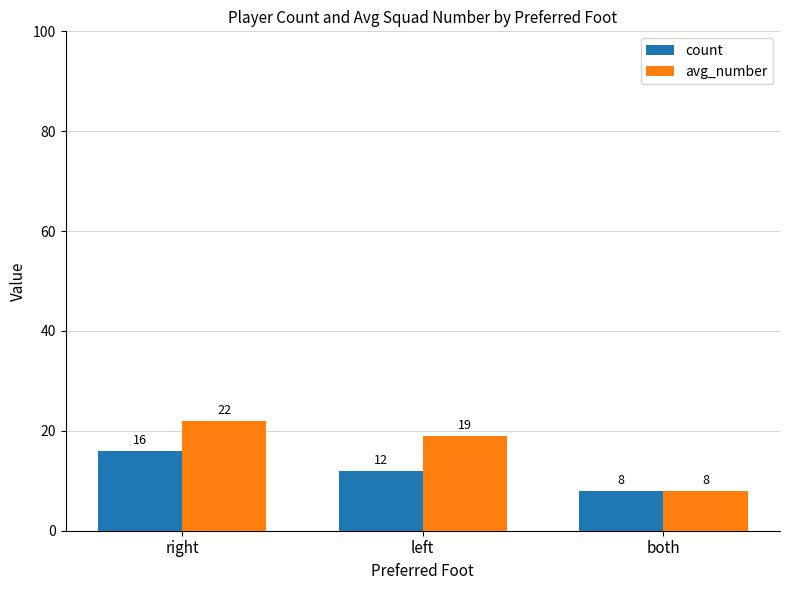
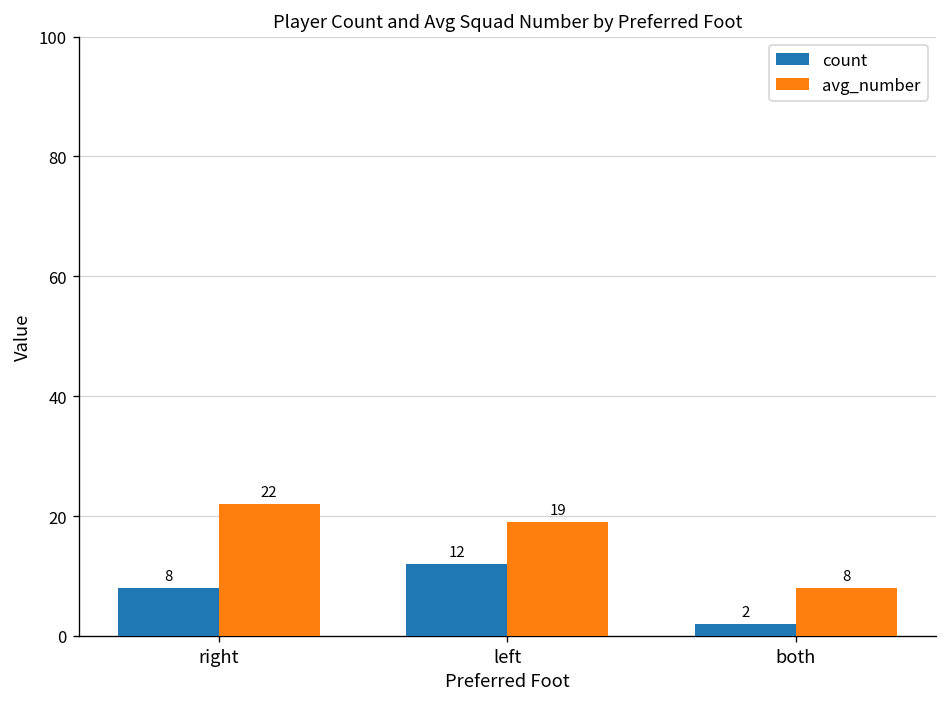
  {
    "count": {
-     "right": 16,
+     "right": 8,
      "left": 12,
-     "both": 8
+     "both": 2
    },
    "avg_number": {
      "right": 22,
      "left": 19,
      "both": 8
    }
  }
